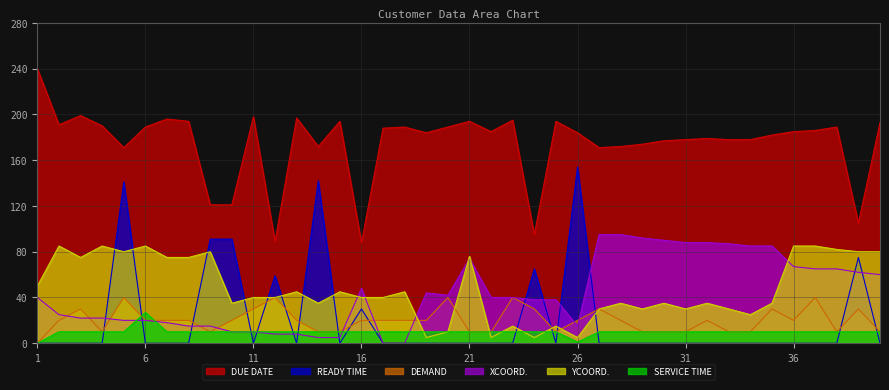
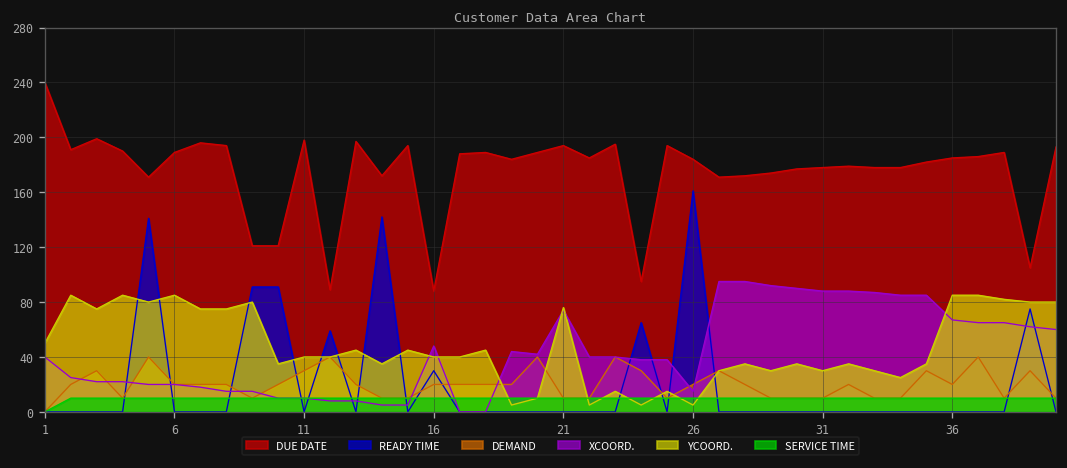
  {
    "DUE DATE": {
      "1": 240,
      "6": 189,
      "11": 198,
      "16": 88,
      "21": 194,
      "26": 184,
      "31": 178,
      "36": 185
    },
    "READY TIME": {
      "6": 0,
      "11": 0,
      "16": 30,
      "21": 0,
-     "26": 154,
+     "26": 161,
      "31": 0,
      "36": 0
    },
    "DEMAND": {
      "11": 30,
      "16": 20,
      "26": 20,
      "36": 20
    },
    "XCOORD.": {
      "1": 40,
      "16": 48,
      "26": 15,
      "31": 88,
      "36": 67
    },
    "YCOORD.": {
      "1": 50,
      "6": 85,
      "11": 40,
      "16": 40,
      "26": 5,
      "31": 30,
      "36": 85
    },
    "SERVICE TIME": {
-     "6": 27,
+     "6": 10,
      "16": 10,
-     "26": 1,
+     "26": 10,
      "36": 10
    }
  }
